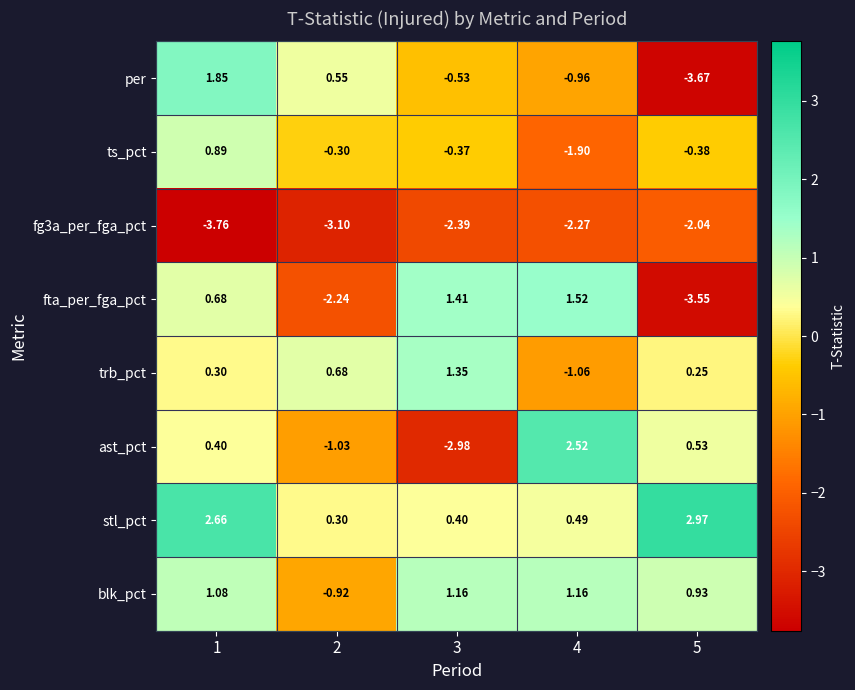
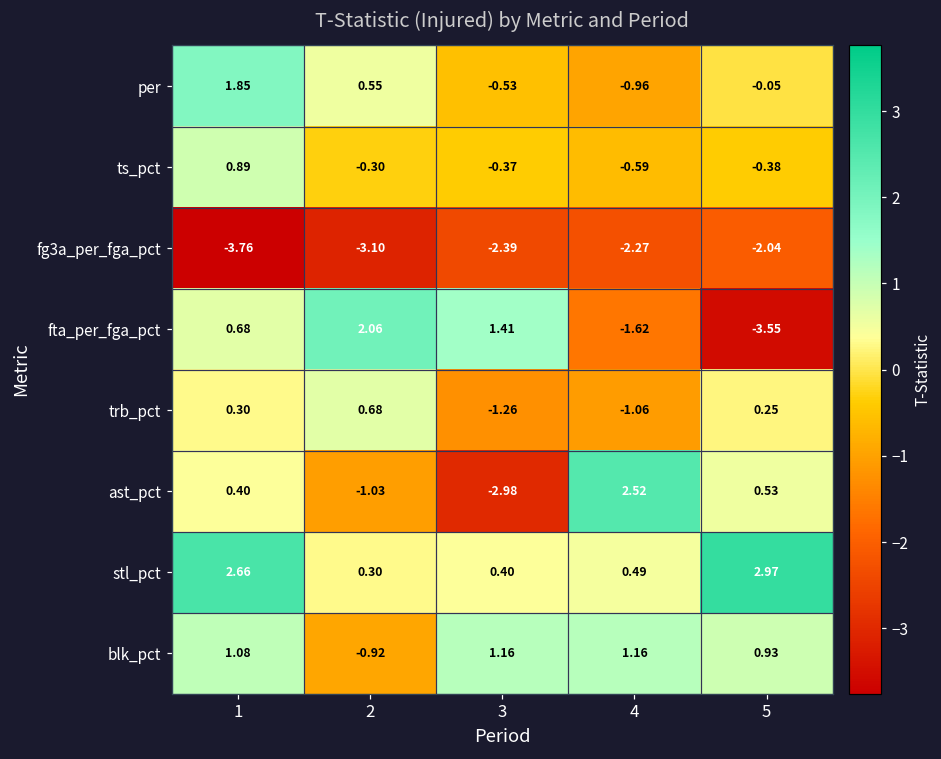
  {
    "per": {
      "1": 1.85,
      "2": 0.55,
      "3": -0.53,
      "4": -0.96,
-     "5": -3.67
+     "5": -0.05
    },
    "ts_pct": {
      "1": 0.89,
      "2": -0.30,
      "3": -0.37,
-     "4": -1.90,
+     "4": -0.59,
      "5": -0.38
    },
    "fg3a_per_fga_pct": {
      "1": -3.76,
      "2": -3.10,
      "3": -2.39,
      "4": -2.27,
      "5": -2.04
    },
    "fta_per_fga_pct": {
      "1": 0.68,
-     "2": -2.24,
+     "2": 2.06,
      "3": 1.41,
-     "4": 1.52,
+     "4": -1.62,
      "5": -3.55
    },
    "trb_pct": {
      "1": 0.30,
      "2": 0.68,
-     "3": 1.35,
+     "3": -1.26,
      "4": -1.06,
      "5": 0.25
    },
    "ast_pct": {
      "1": 0.40,
      "2": -1.03,
      "3": -2.98,
      "4": 2.52,
      "5": 0.53
    },
    "stl_pct": {
      "1": 2.66,
      "2": 0.30,
      "3": 0.40,
      "4": 0.49,
      "5": 2.97
    },
    "blk_pct": {
      "1": 1.08,
      "2": -0.92,
      "3": 1.16,
      "4": 1.16,
      "5": 0.93
    }
  }
